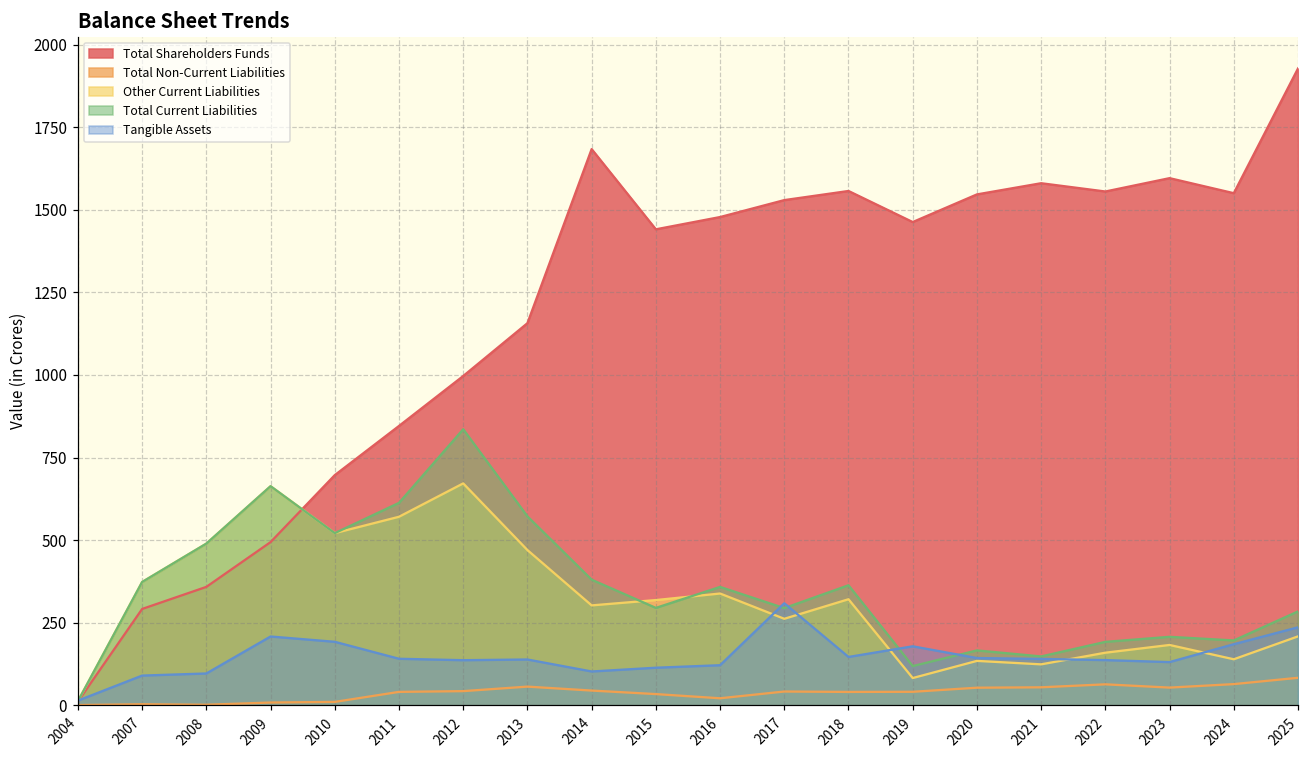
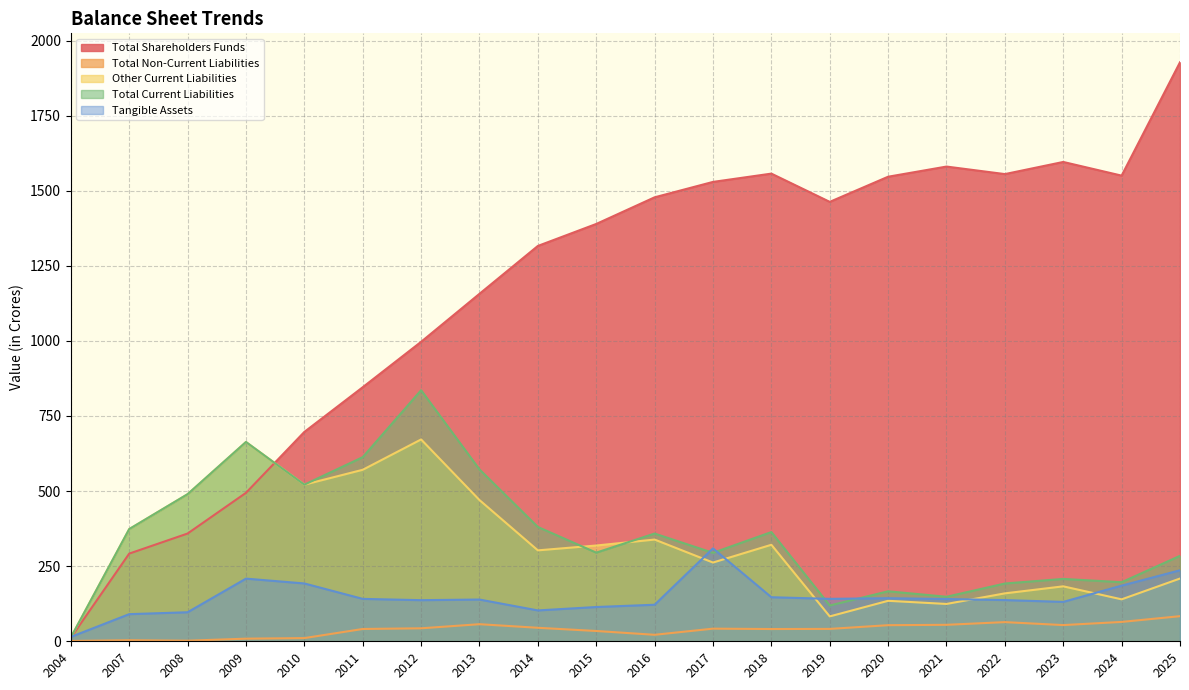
  {
    "Total Shareholders Funds": {
      "2007": 290,
      "2008": 360,
      "2009": 490,
      "2010": 700,
      "2011": 850,
      "2012": 1000,
      "2013": 1160,
-     "2014": 1680,
-     "2015": 1440,
+     "2014": 1320,
+     "2015": 1390,
      "2016": 1480,
      "2017": 1530,
      "2018": 1560,
      "2019": 1460,
      "2020": 1550,
      "2021": 1580,
      "2022": 1560,
      "2023": 1600,
      "2024": 1550,
      "2025": 1930
    },
    "Total Current Liabilities": {
      "2011": 610,
      "2012": 840,
      "2013": 570,
      "2014": 380,
      "2015": 300,
      "2016": 360,
      "2017": 290,
      "2018": 360,
      "2019": 120,
      "2020": 170,
      "2022": 190,
      "2023": 210,
      "2024": 200,
      "2025": 280
    },
    "Tangible Assets": {
      "2007": 90,
      "2008": 100,
      "2009": 210,
      "2010": 190,
      "2011": 140,
      "2012": 140,
      "2013": 140,
      "2014": 100,
      "2015": 110,
      "2016": 120,
      "2017": 310,
      "2018": 150,
-     "2019": 180,
+     "2019": 140,
      "2020": 140,
      "2022": 140,
      "2023": 130,
      "2024": 190,
      "2025": 240
    }
  }
